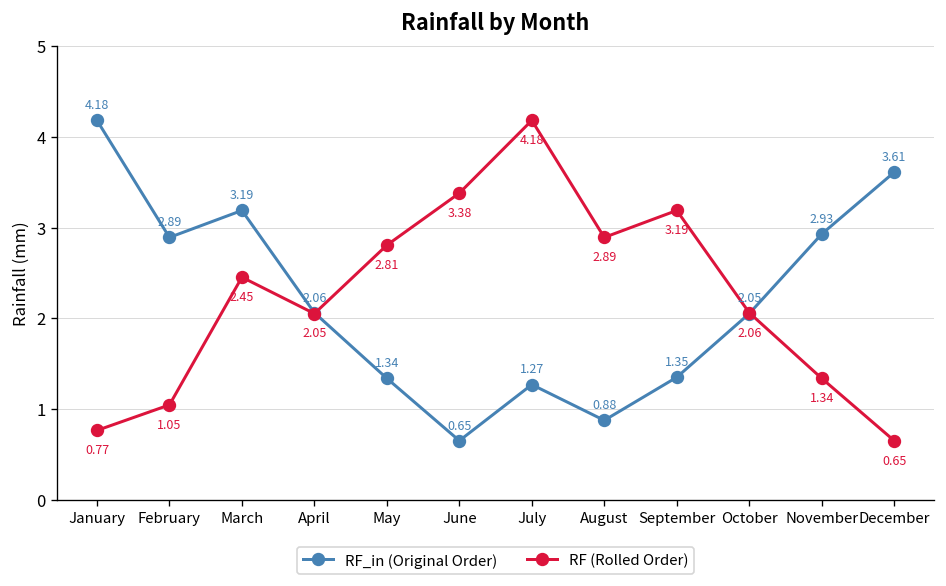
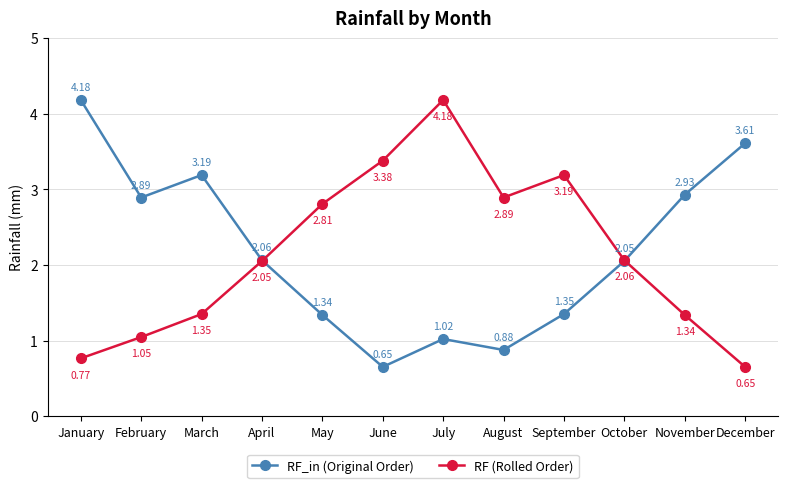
  {
    "RF_in (Original Order)": {
      "January": 4.18,
      "February": 2.89,
      "March": 3.19,
      "May": 1.34,
      "June": 0.65,
-     "July": 1.27,
+     "July": 1.02,
      "August": 0.88,
      "September": 1.35,
      "November": 2.93,
      "December": 3.61
    },
    "RF (Rolled Order)": {
      "January": 0.77,
      "February": 1.05,
-     "March": 2.45,
+     "March": 1.35,
      "May": 2.81,
      "June": 3.38,
      "July": 4.18,
      "August": 2.89,
      "September": 3.19,
      "November": 1.34,
      "December": 0.65
    }
  }
